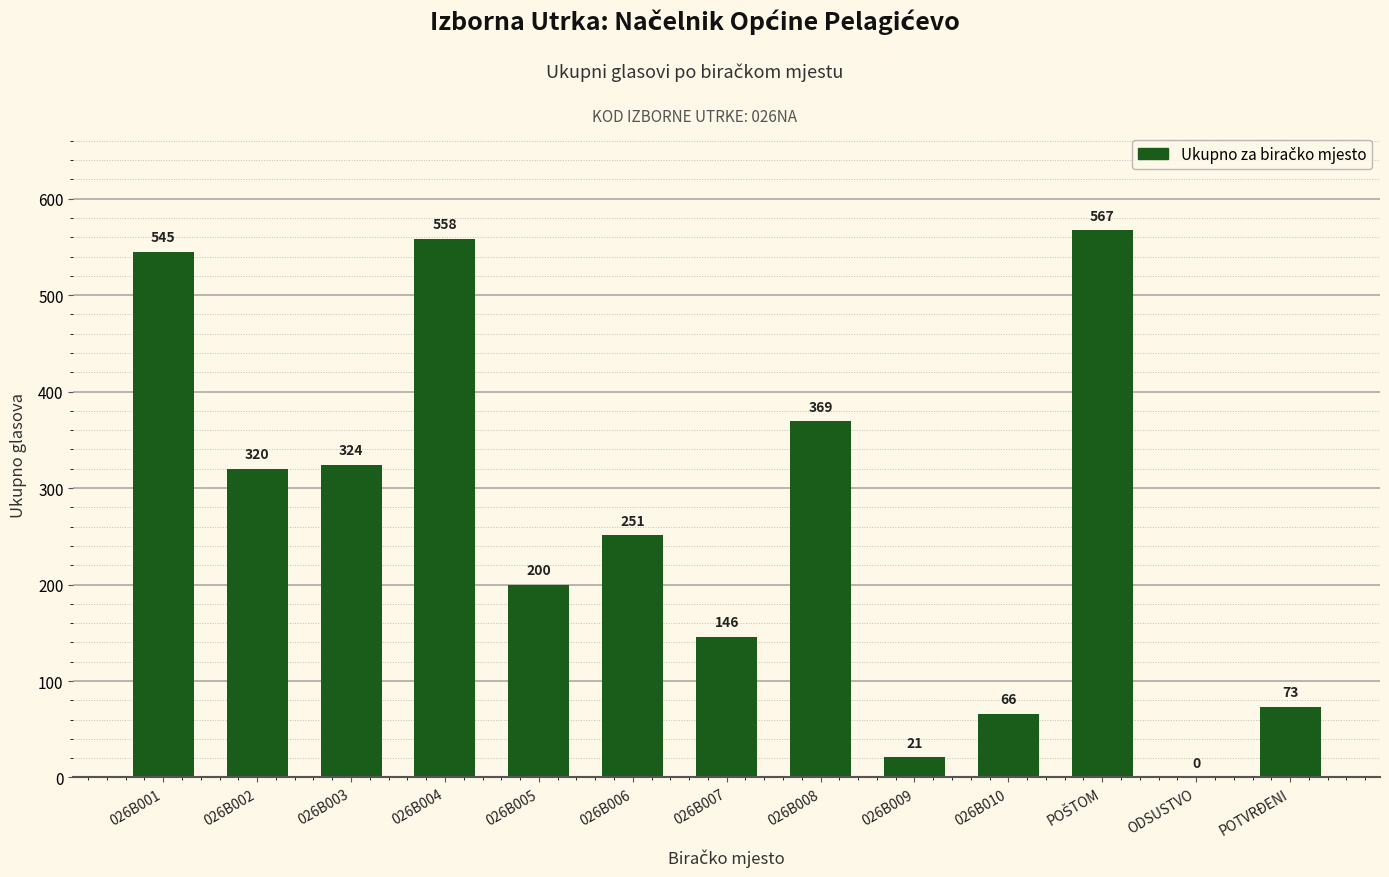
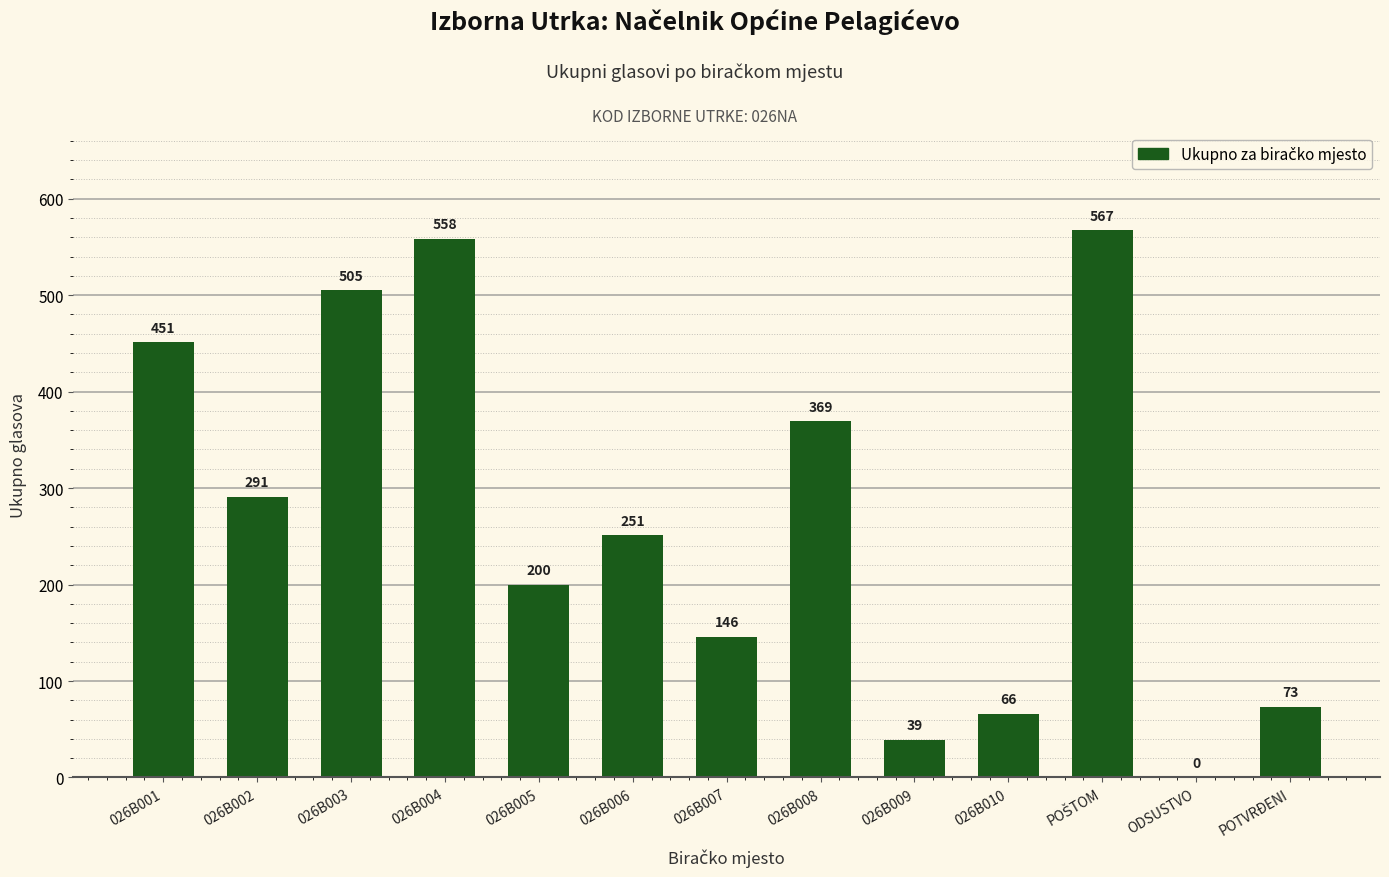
  {
-   "026B001": 545,
-   "026B002": 320,
-   "026B003": 324,
+   "026B001": 451,
+   "026B002": 291,
+   "026B003": 505,
    "026B004": 558,
    "026B005": 200,
    "026B006": 251,
    "026B007": 146,
    "026B008": 369,
-   "026B009": 21,
+   "026B009": 39,
    "026B010": 66,
    "POŠTOM": 567,
    "ODSUSTVO": 0,
    "POTVRĐENI": 73
  }
